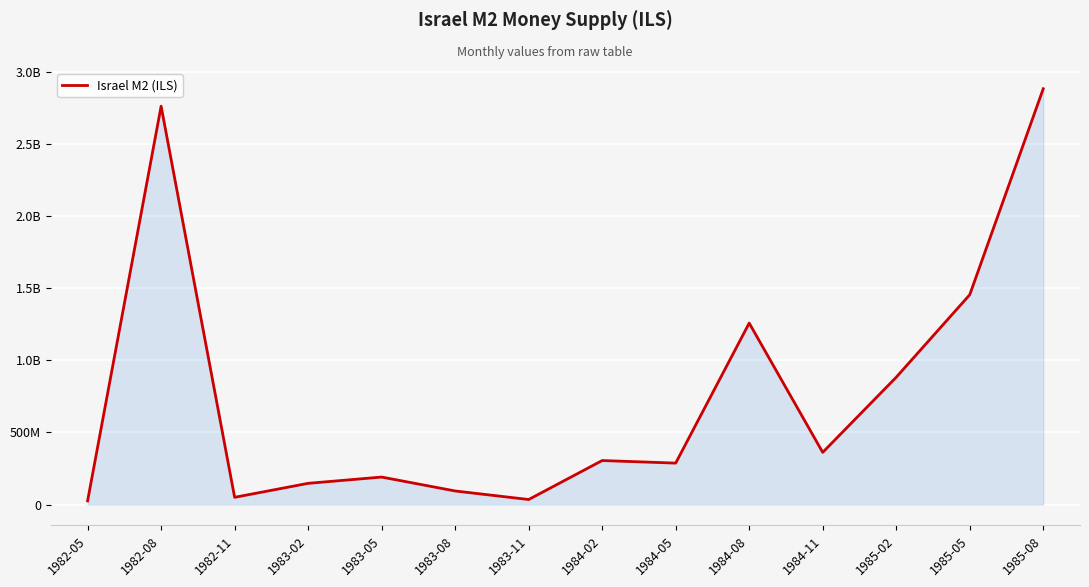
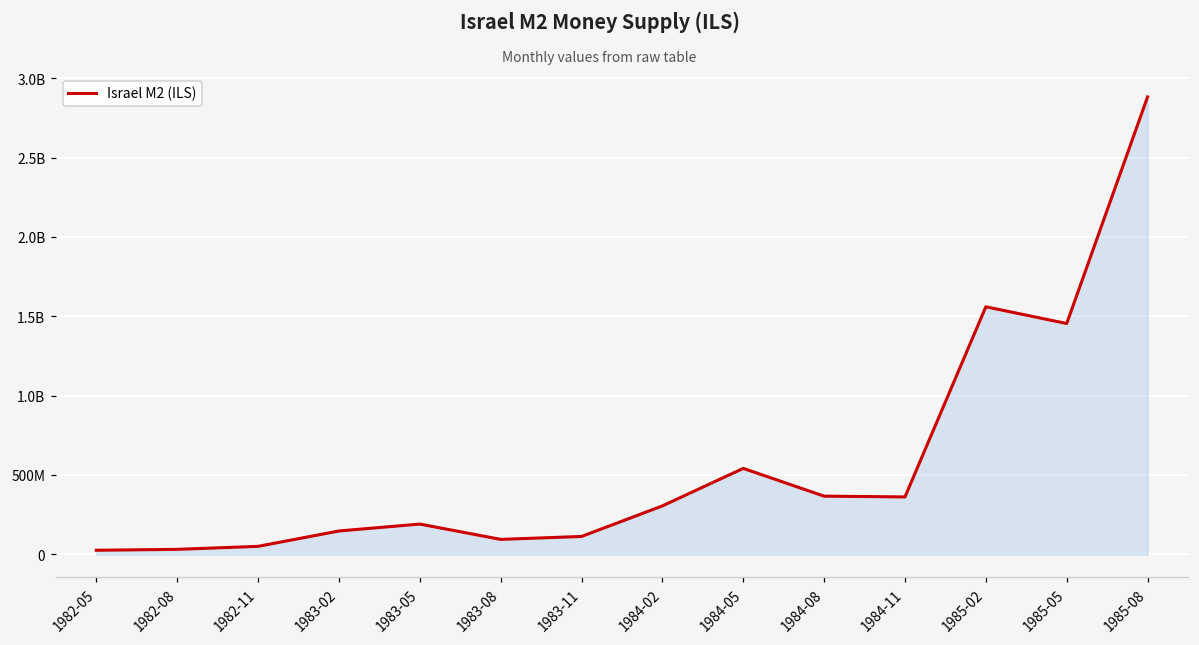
  {
    "1982-05": 30000000,
-   "1982-08": 2760000000,
+   "1982-08": 30000000,
    "1982-11": 50000000,
    "1983-02": 150000000,
    "1983-05": 190000000,
    "1983-08": 90000000,
-   "1983-11": 40000000,
+   "1983-11": 110000000,
    "1984-02": 310000000,
-   "1984-05": 290000000,
-   "1984-08": 1260000000,
+   "1984-05": 540000000,
+   "1984-08": 370000000,
    "1984-11": 360000000,
-   "1985-02": 880000000,
+   "1985-02": 1560000000,
    "1985-05": 1460000000,
    "1985-08": 2880000000
  }
